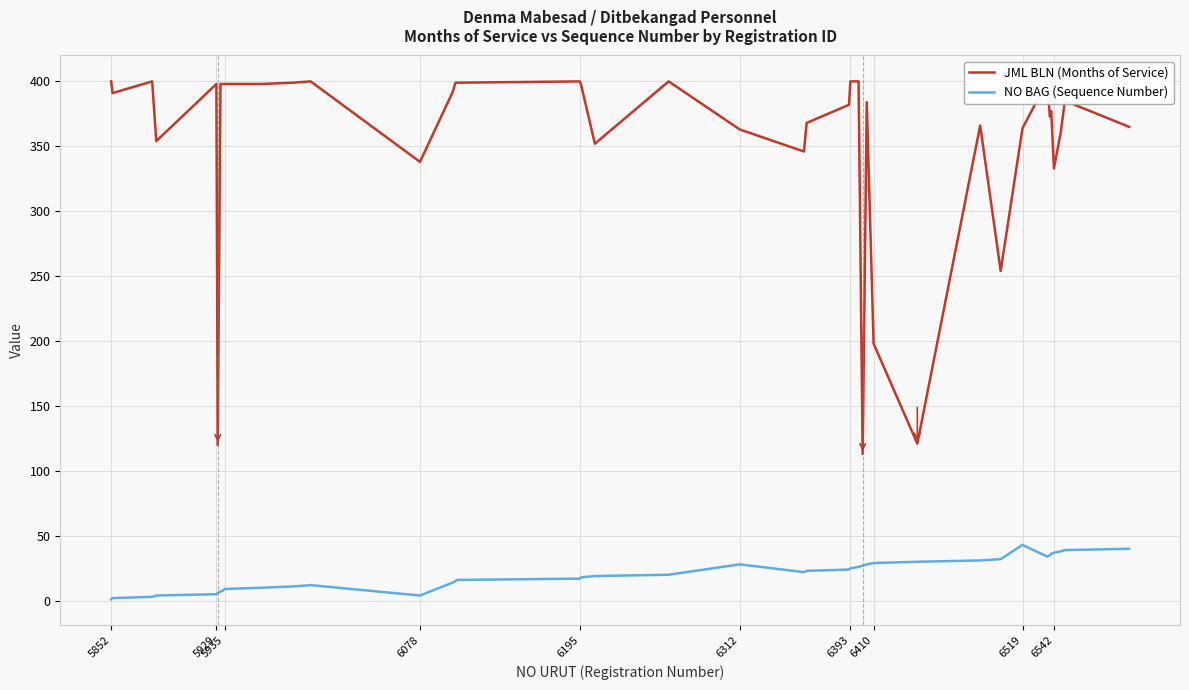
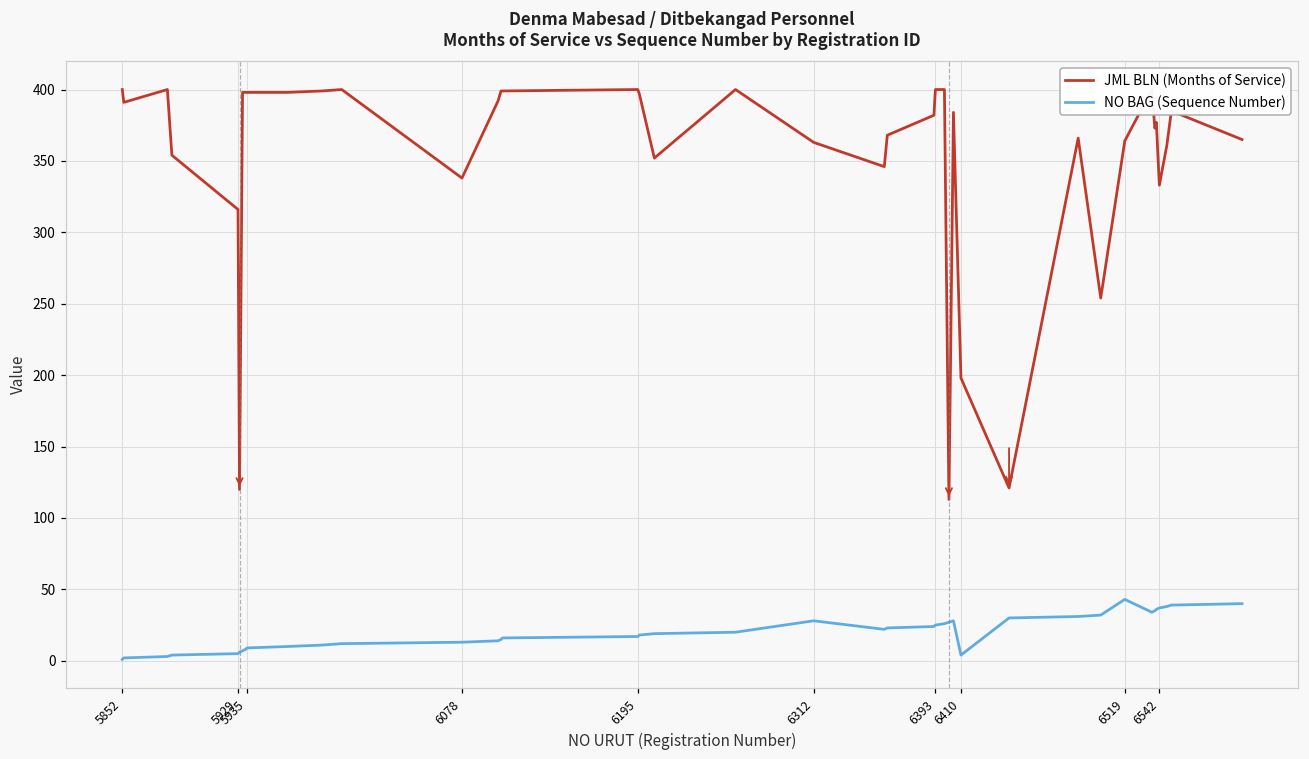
  {
    "JML BLN (Months of Service)": {
      "5852": 400,
-     "5929": 398,
+     "5929": 316,
      "5935": 398,
      "6078": 338,
      "6195": 400,
      "6312": 363,
      "6393": 400,
      "6410": 198,
      "6519": 364,
      "6542": 333
    },
    "NO BAG (Sequence Number)": {
      "5852": 1,
      "5929": 5,
      "5935": 9,
-     "6078": 4,
+     "6078": 13,
      "6195": 17,
      "6312": 28,
      "6393": 25,
-     "6410": 29,
+     "6410": 4,
      "6519": 43,
      "6542": 37
    }
  }
